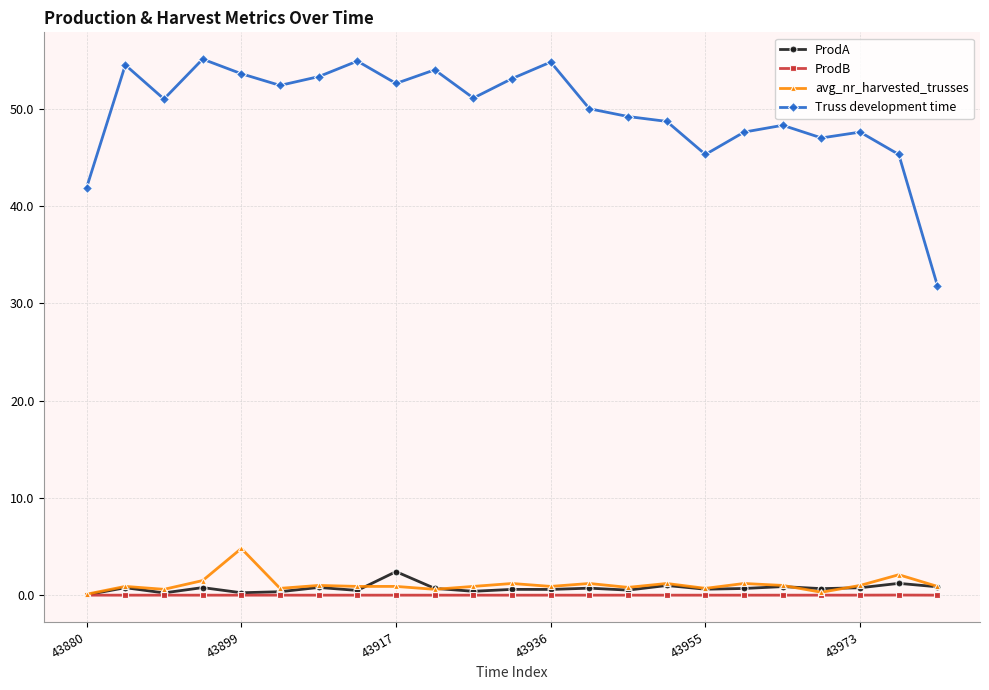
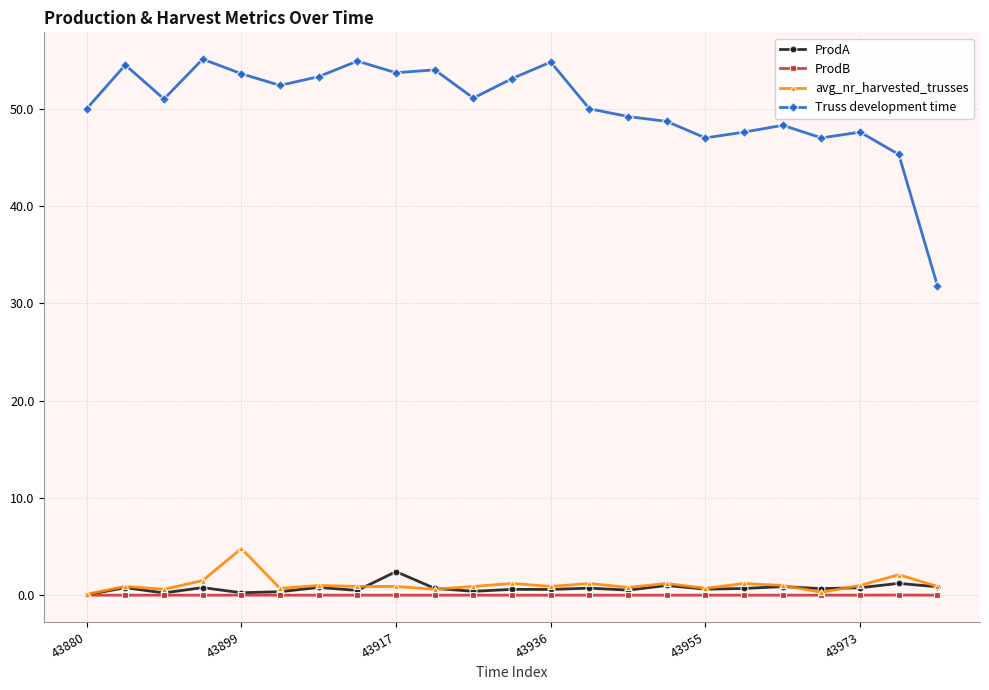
  {
    "ProdA": {
      "43917": 2,
      "43936": 1
    },
    "ProdB": {
      "43917": 0,
      "43936": 0,
      "43955": 0,
      "43973": 0
    },
    "avg_nr_harvested_trusses": {
      "43899": 5,
      "43917": 1,
      "43936": 1
    },
    "Truss development time": {
-     "43880": 42,
+     "43880": 50,
      "43899": 54,
-     "43917": 53,
+     "43917": 54,
      "43936": 55,
-     "43955": 45,
+     "43955": 47,
      "43973": 48
    }
  }
